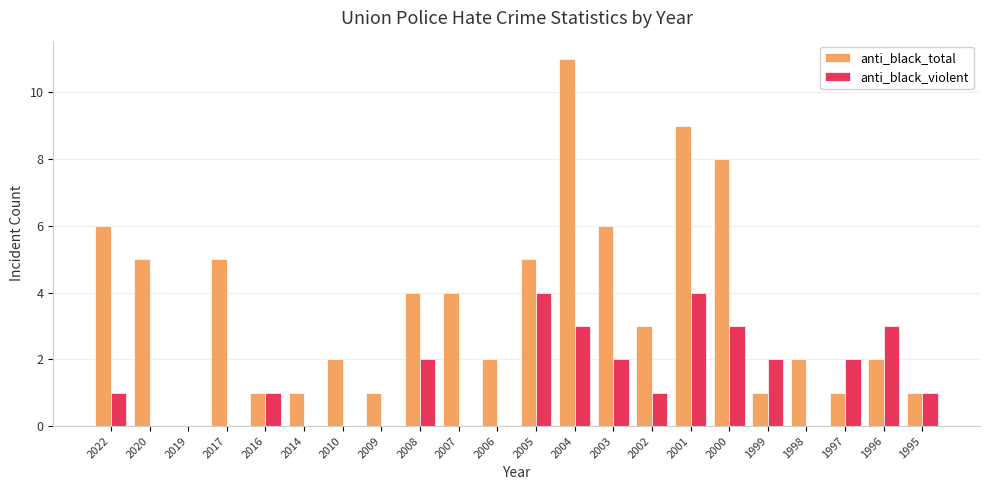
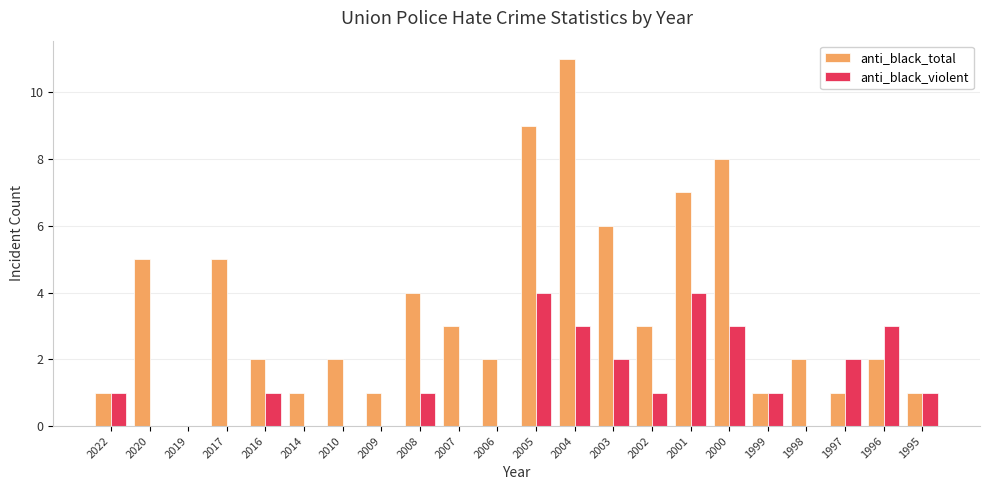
  {
    "anti_black_total": {
-     "2022": 6,
+     "2022": 1,
      "2020": 5,
      "2019": 0,
      "2017": 5,
-     "2016": 1,
+     "2016": 2,
      "2014": 1,
      "2010": 2,
      "2009": 1,
      "2008": 4,
-     "2007": 4,
+     "2007": 3,
      "2006": 2,
-     "2005": 5,
+     "2005": 9,
      "2004": 11,
      "2003": 6,
      "2002": 3,
-     "2001": 9,
+     "2001": 7,
      "2000": 8,
      "1999": 1,
      "1998": 2,
      "1997": 1,
      "1996": 2,
      "1995": 1
    },
    "anti_black_violent": {
      "2022": 1,
      "2020": 0,
      "2019": 0,
      "2017": 0,
      "2016": 1,
      "2014": 0,
      "2010": 0,
      "2009": 0,
-     "2008": 2,
+     "2008": 1,
      "2007": 0,
      "2006": 0,
      "2005": 4,
      "2004": 3,
      "2003": 2,
      "2002": 1,
      "2001": 4,
      "2000": 3,
-     "1999": 2,
+     "1999": 1,
      "1998": 0,
      "1997": 2,
      "1996": 3,
      "1995": 1
    }
  }
